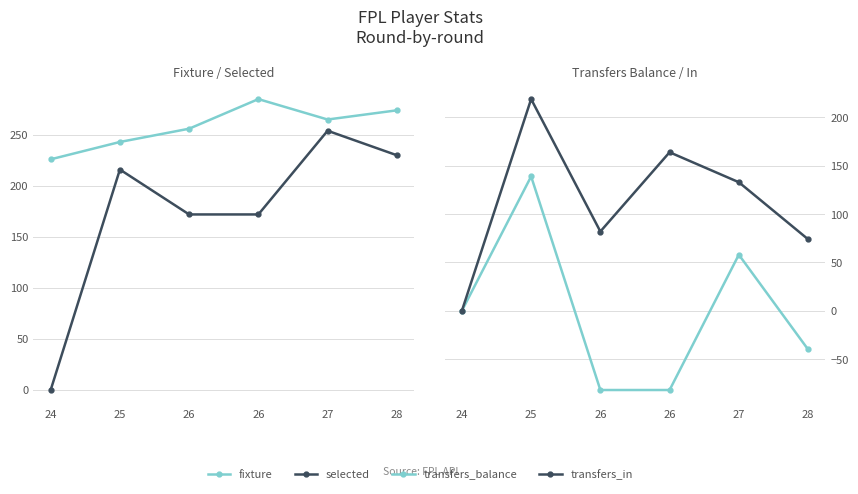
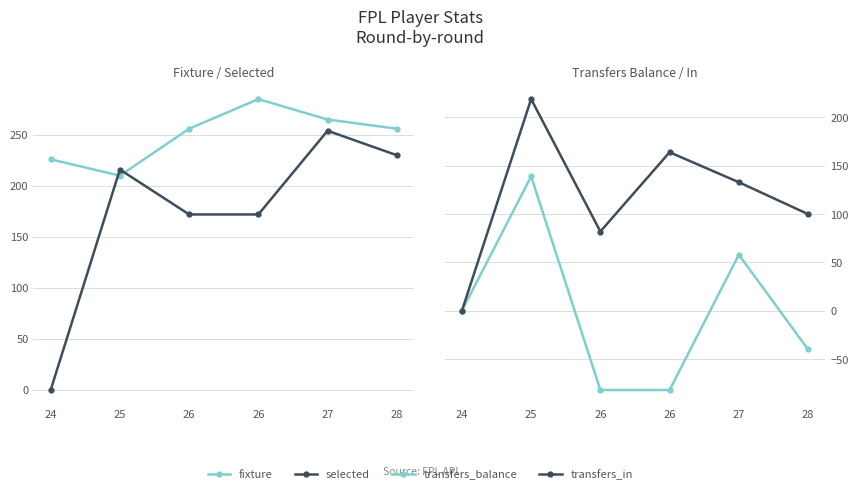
  {
    "Fixture / Selected": {
      "fixture": {
        "24": 226,
-       "25": 243,
+       "25": 210,
        "27": 265,
-       "28": 274
+       "28": 256
      },
      "selected": {
        "24": 0,
        "25": 216,
        "27": 254,
        "28": 230
      }
    },
    "Transfers Balance / In": {
      "transfers_balance": {
        "25": 140,
        "27": 60,
        "28": -40
      },
      "transfers_in": {
        "25": 220,
        "27": 130,
-       "28": 70
+       "28": 100
      }
    }
  }
